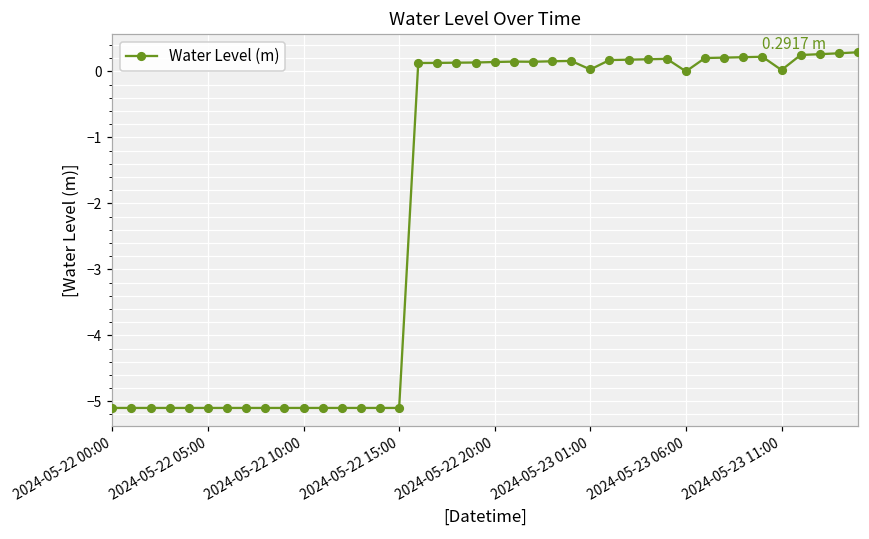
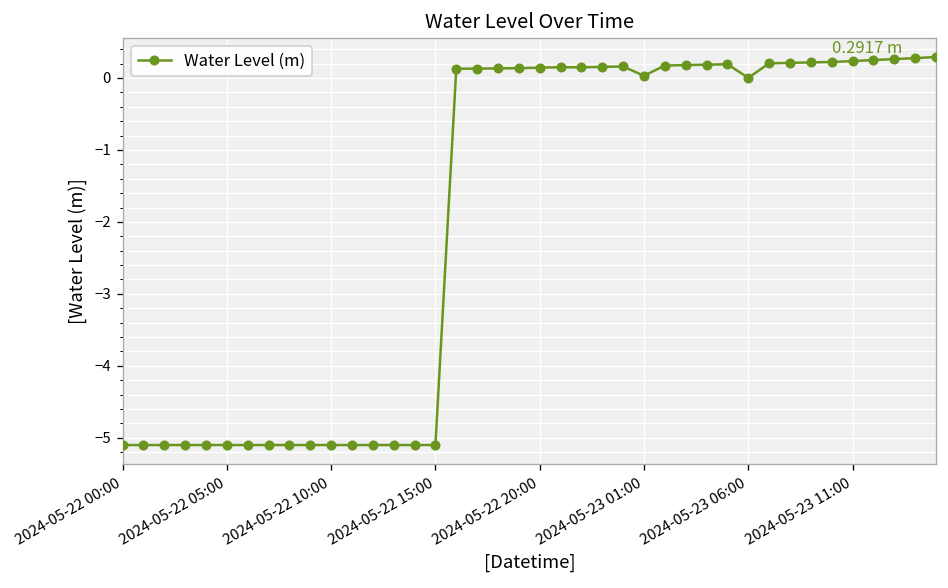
  {
    "2024-05-22 00:00": -5.1,
    "2024-05-22 05:00": -5.1,
    "2024-05-22 10:00": -5.1,
    "2024-05-22 15:00": -5.1,
    "2024-05-22 20:00": 0.1,
    "2024-05-23 01:00": 0.0,
    "2024-05-23 06:00": 0.0,
-   "2024-05-23 11:00": 0.0
+   "2024-05-23 11:00": 0.2
  }
